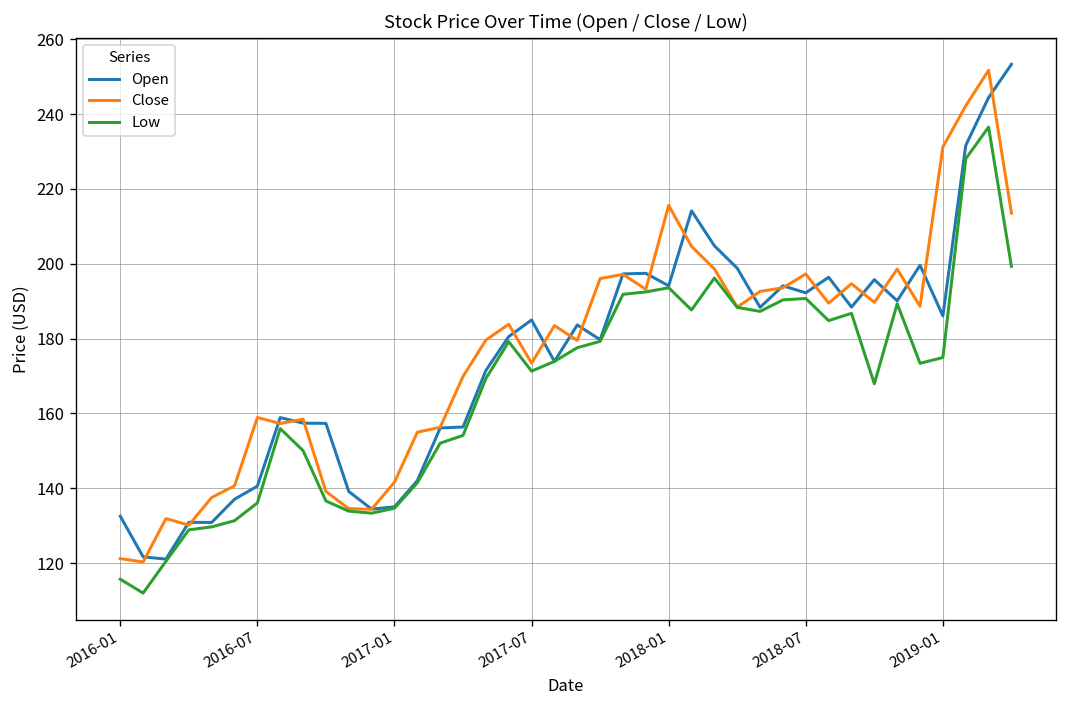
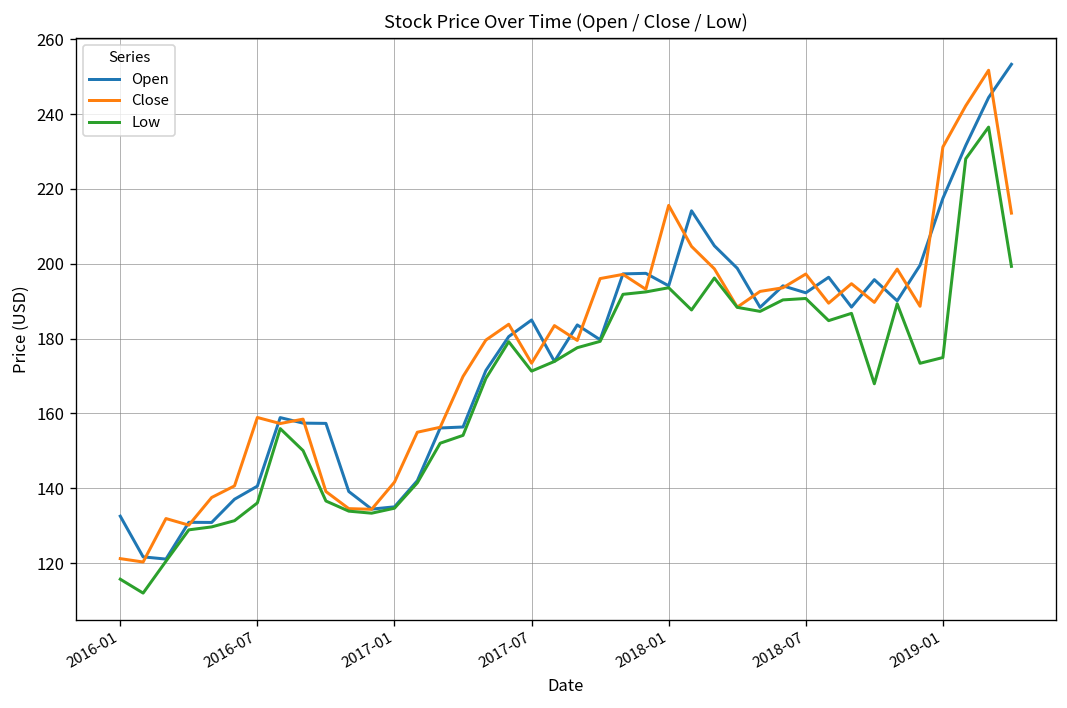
  {
    "Open": {
      "2016-01": 133,
      "2016-07": 141,
      "2017-07": 185,
      "2018-07": 192,
-     "2019-01": 186
+     "2019-01": 217
    },
    "Close": {
      "2016-01": 121,
      "2016-07": 159,
      "2017-01": 142,
      "2017-07": 173,
      "2018-01": 216,
      "2018-07": 197,
      "2019-01": 231
    },
    "Low": {
      "2016-01": 116,
      "2016-07": 136,
      "2017-07": 171,
      "2018-07": 191,
      "2019-01": 175
    }
  }
